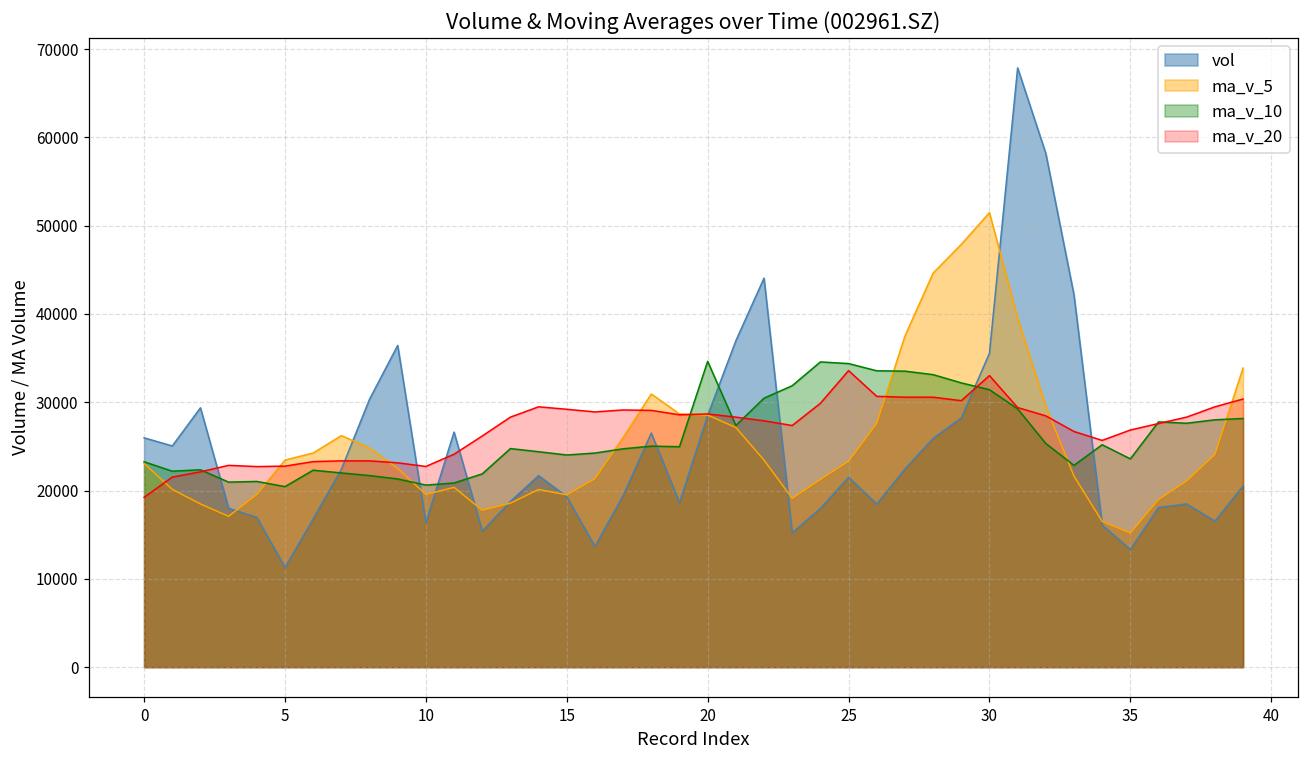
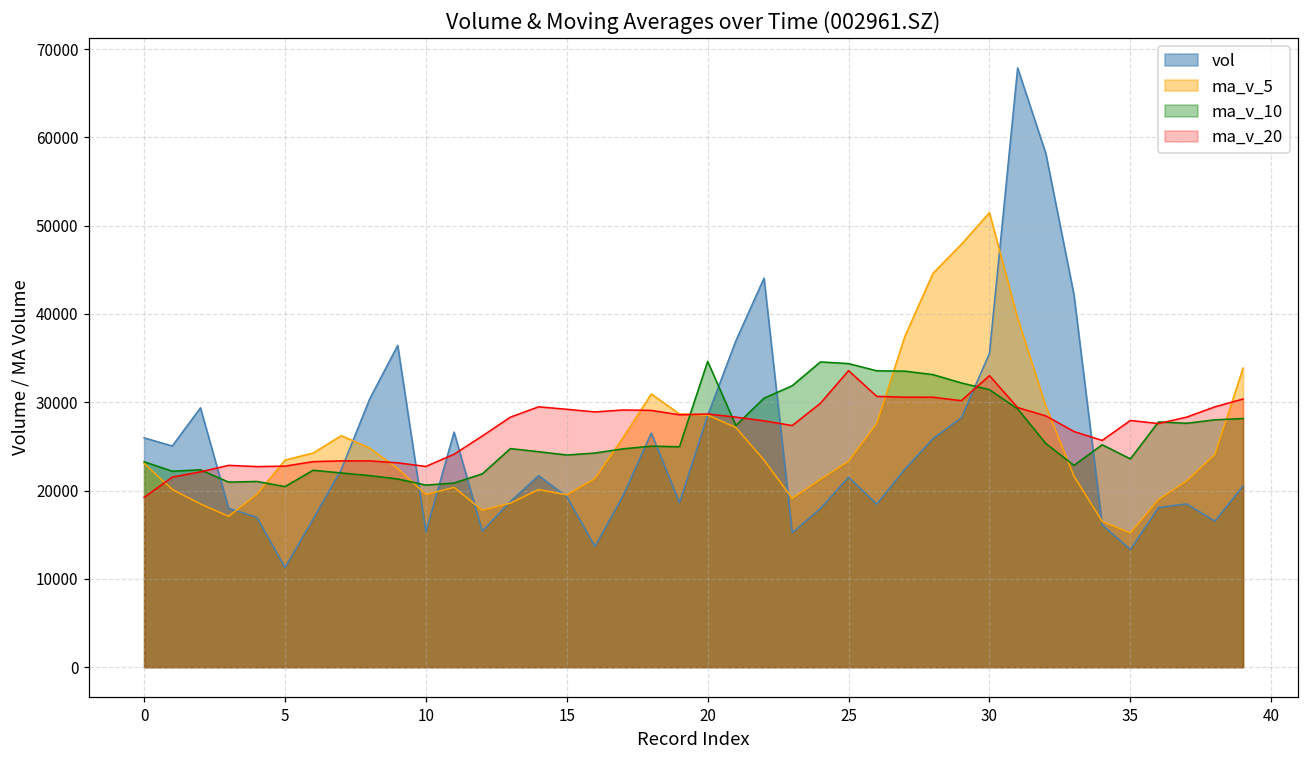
  {
    "vol": {
      "0": 26000,
      "5": 11000,
-     "10": 16000,
+     "10": 15000,
      "25": 22000,
      "30": 36000,
      "35": 13000
    },
    "ma_v_5": {
      "5": 23000,
      "10": 20000,
      "25": 23000,
      "30": 51000,
      "35": 15000
    },
    "ma_v_10": {
      "5": 20000,
      "10": 21000,
      "15": 24000,
      "20": 35000,
      "25": 34000,
      "30": 31000,
      "35": 24000
    },
    "ma_v_20": {
      "0": 19000,
      "5": 23000,
      "10": 23000,
      "15": 29000,
      "25": 34000,
      "30": 33000,
-     "35": 27000
+     "35": 28000
    }
  }
